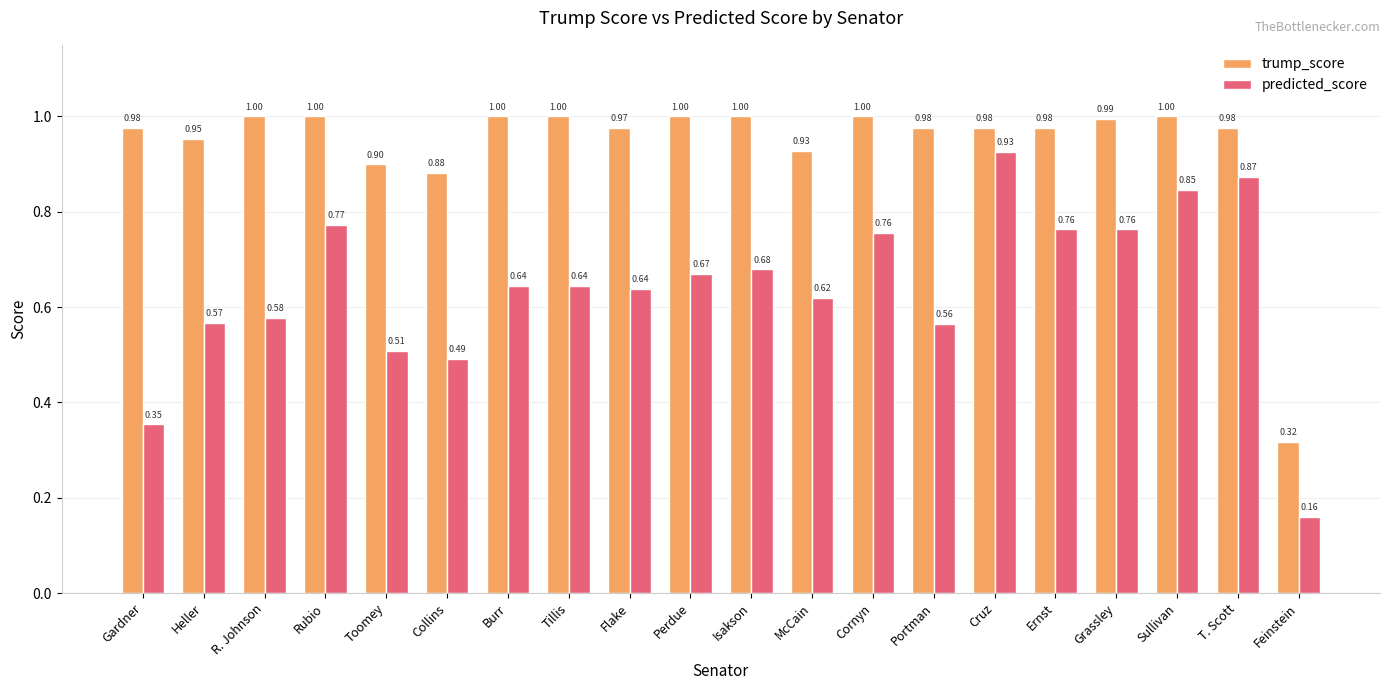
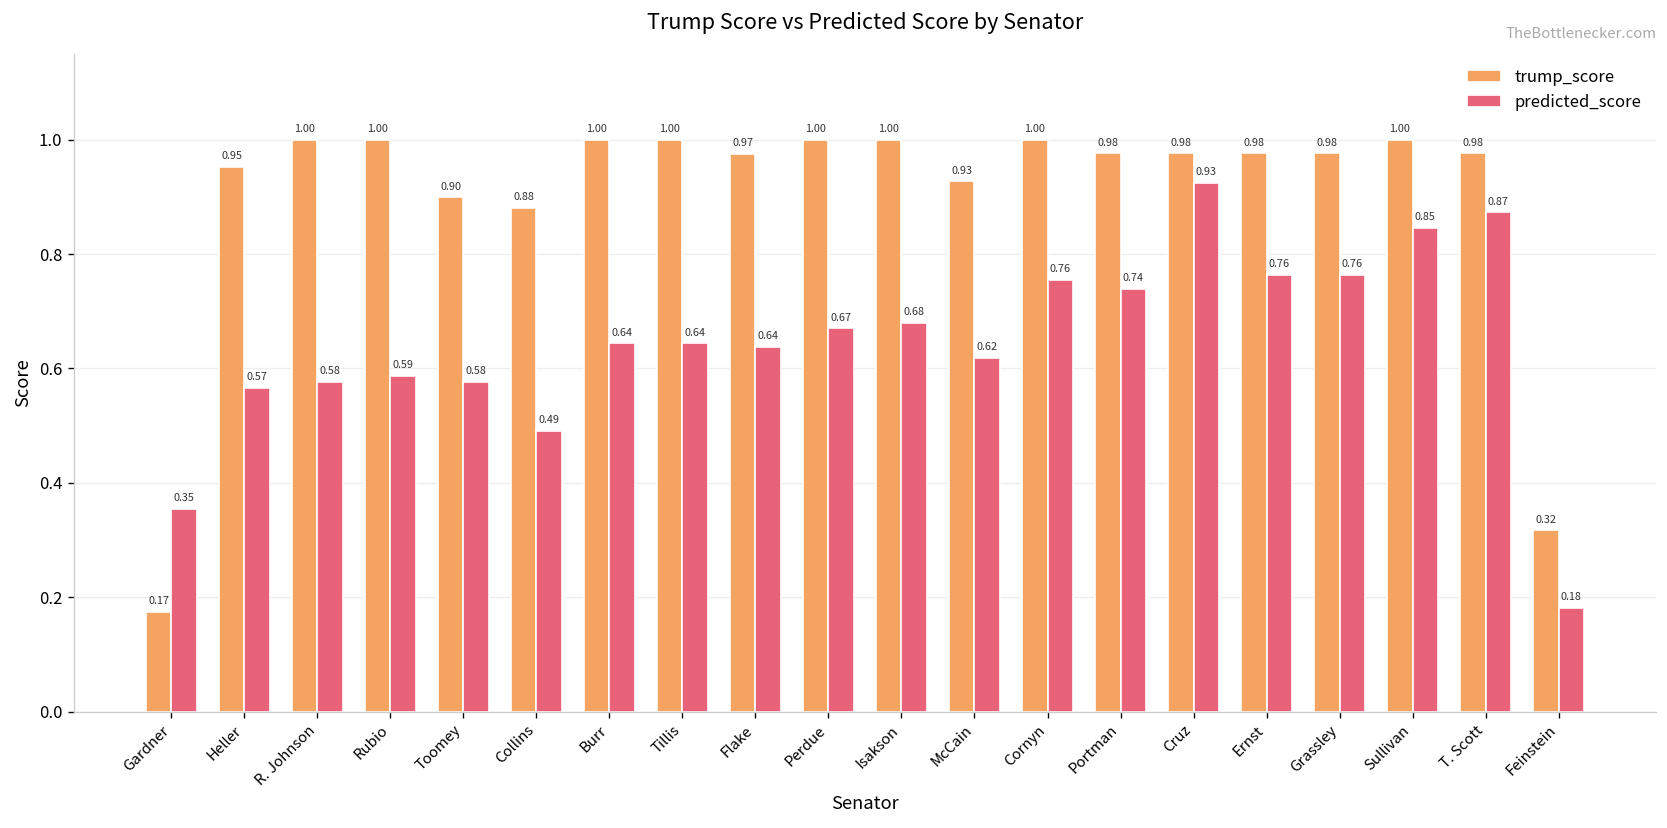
  {
    "trump_score": {
-     "Gardner": 0.98,
+     "Gardner": 0.17,
      "Heller": 0.95,
      "R. Johnson": 1.00,
      "Rubio": 1.00,
      "Toomey": 0.90,
      "Collins": 0.88,
      "Burr": 1.00,
      "Tillis": 1.00,
      "Flake": 0.97,
      "Perdue": 1.00,
      "Isakson": 1.00,
      "McCain": 0.93,
      "Cornyn": 1.00,
      "Portman": 0.98,
      "Cruz": 0.98,
      "Ernst": 0.98,
-     "Grassley": 0.99,
+     "Grassley": 0.98,
      "Sullivan": 1.00,
      "T. Scott": 0.98,
      "Feinstein": 0.32
    },
    "predicted_score": {
      "Gardner": 0.35,
      "Heller": 0.57,
      "R. Johnson": 0.58,
-     "Rubio": 0.77,
-     "Toomey": 0.51,
+     "Rubio": 0.59,
+     "Toomey": 0.58,
      "Collins": 0.49,
      "Burr": 0.64,
      "Tillis": 0.64,
      "Flake": 0.64,
      "Perdue": 0.67,
      "Isakson": 0.68,
      "McCain": 0.62,
      "Cornyn": 0.76,
-     "Portman": 0.56,
+     "Portman": 0.74,
      "Cruz": 0.93,
      "Ernst": 0.76,
      "Grassley": 0.76,
      "Sullivan": 0.85,
      "T. Scott": 0.87,
-     "Feinstein": 0.16
+     "Feinstein": 0.18
    }
  }
